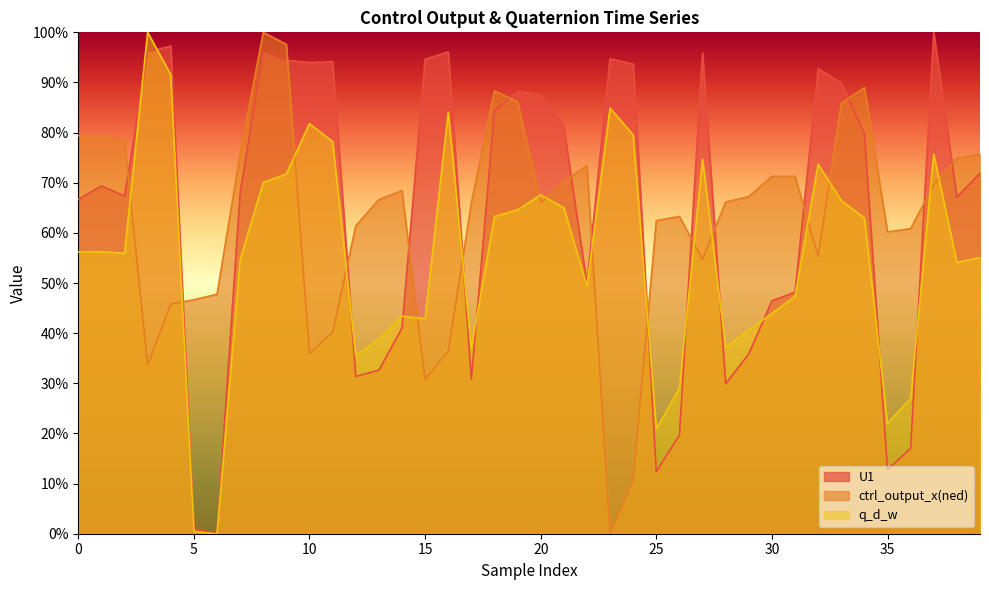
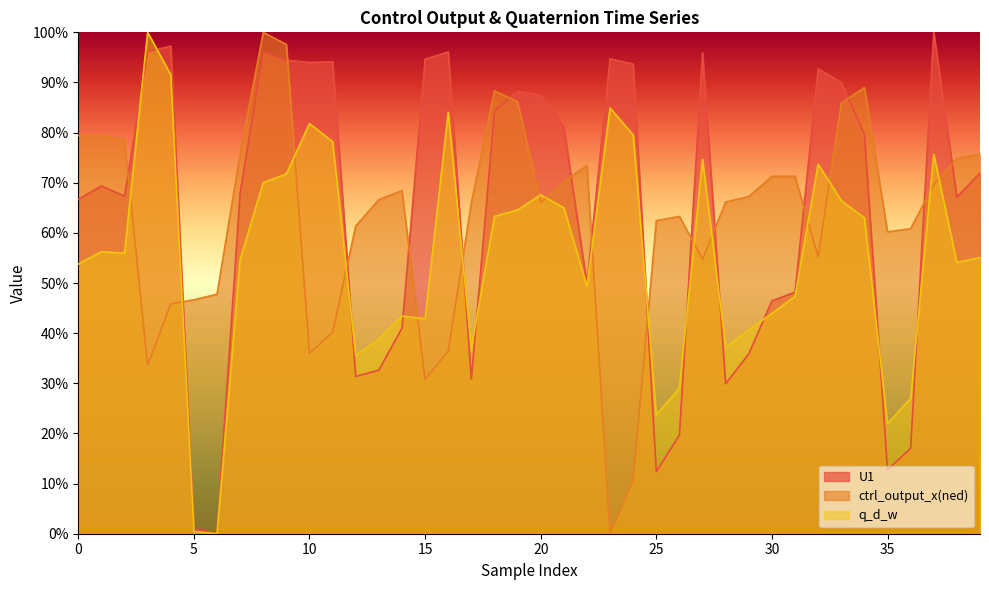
  {
    "q_d_w": {
-     "0": "56%",
+     "0": "54%",
      "5": "0%",
      "10": "82%",
      "15": "43%",
      "20": "68%",
-     "25": "21%",
+     "25": "24%",
      "30": "44%",
      "35": "22%"
    }
  }
